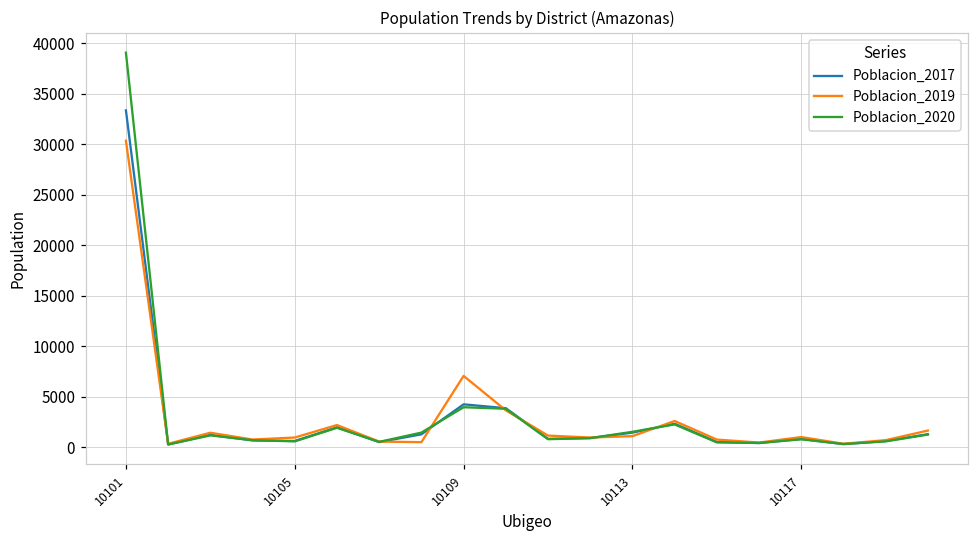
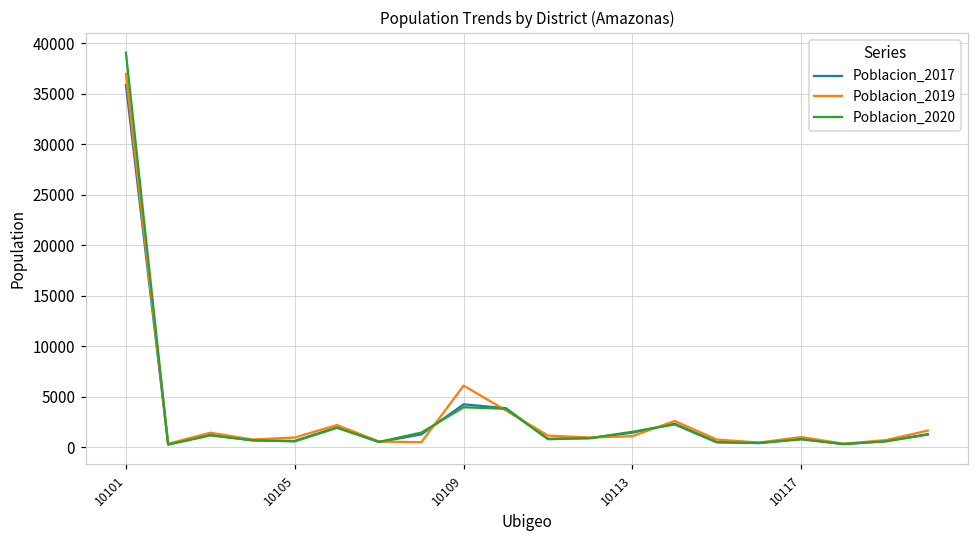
  {
    "Poblacion_2017": {
-     "10101": 33000,
+     "10101": 36000,
      "10109": 4000
    },
    "Poblacion_2019": {
-     "10101": 30000,
+     "10101": 37000,
      "10105": 1000,
-     "10109": 7000,
+     "10109": 6000,
      "10113": 1000
    },
    "Poblacion_2020": {
      "10101": 39000,
      "10109": 4000
    }
  }
